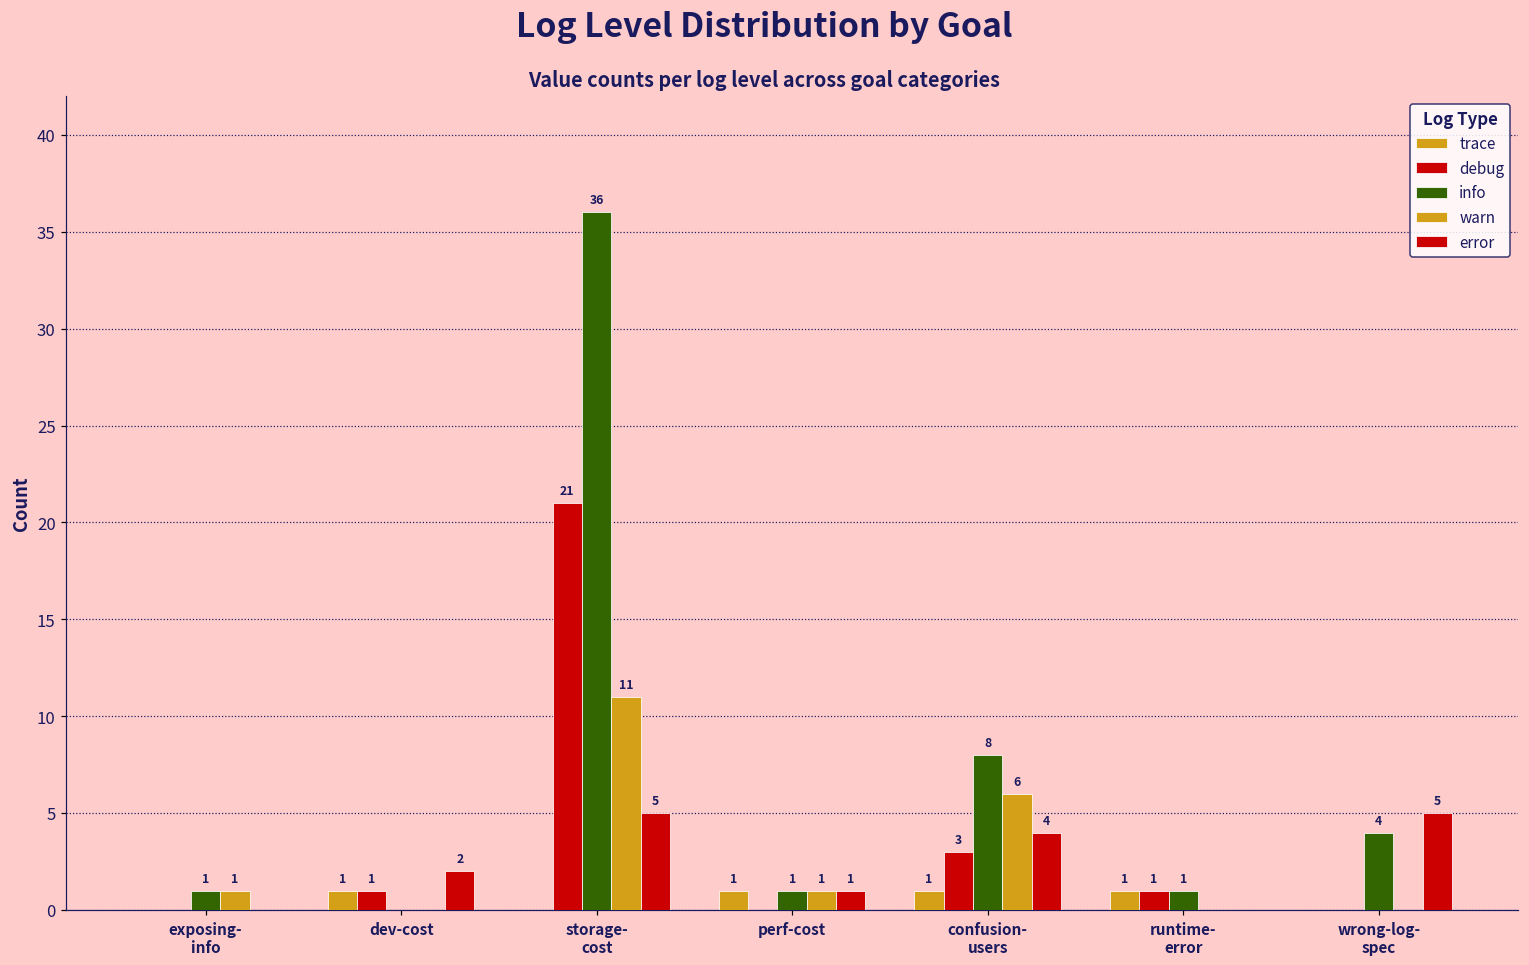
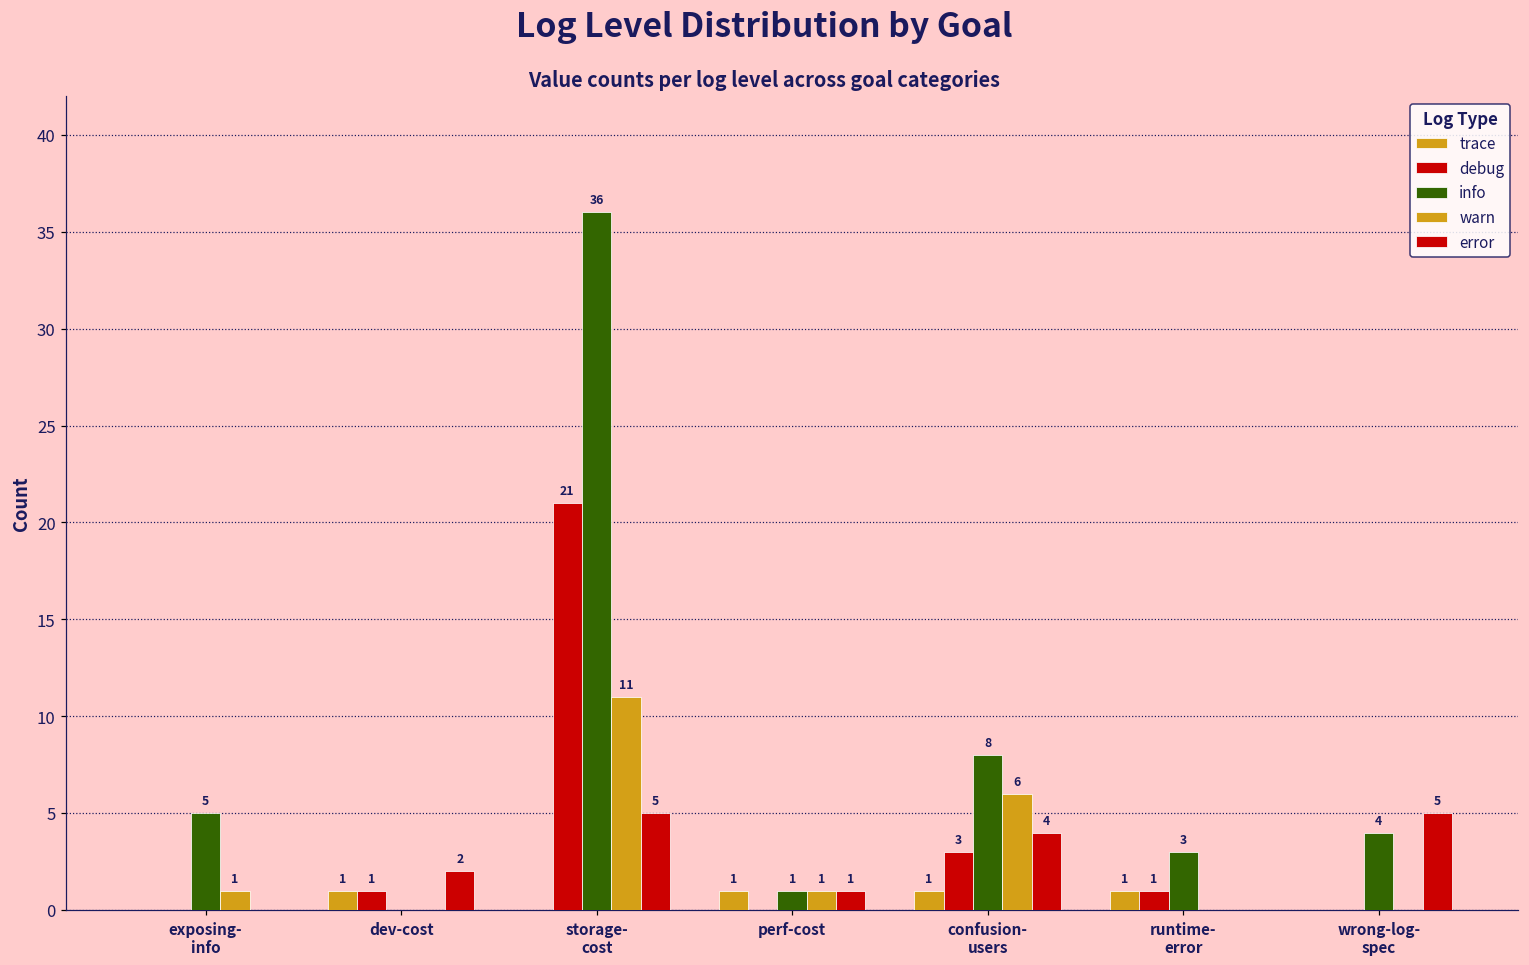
  {
    "info": {
-     "exposing- info": 1,
+     "exposing- info": 5,
      "storage- cost": 36,
      "perf-cost": 1,
      "confusion- users": 8,
-     "runtime- error": 1,
+     "runtime- error": 3,
      "wrong-log- spec": 4
    }
  }
